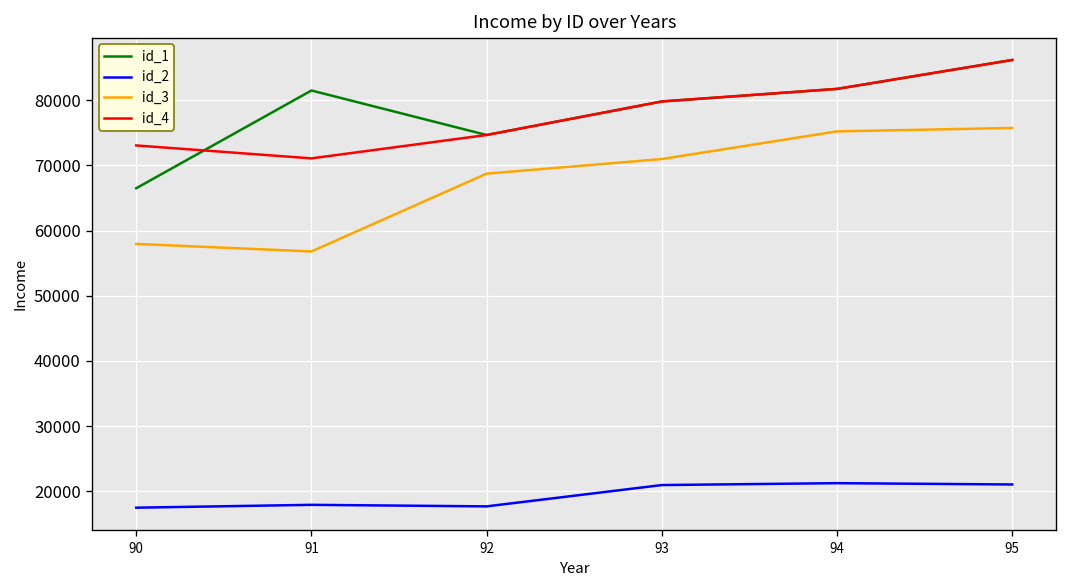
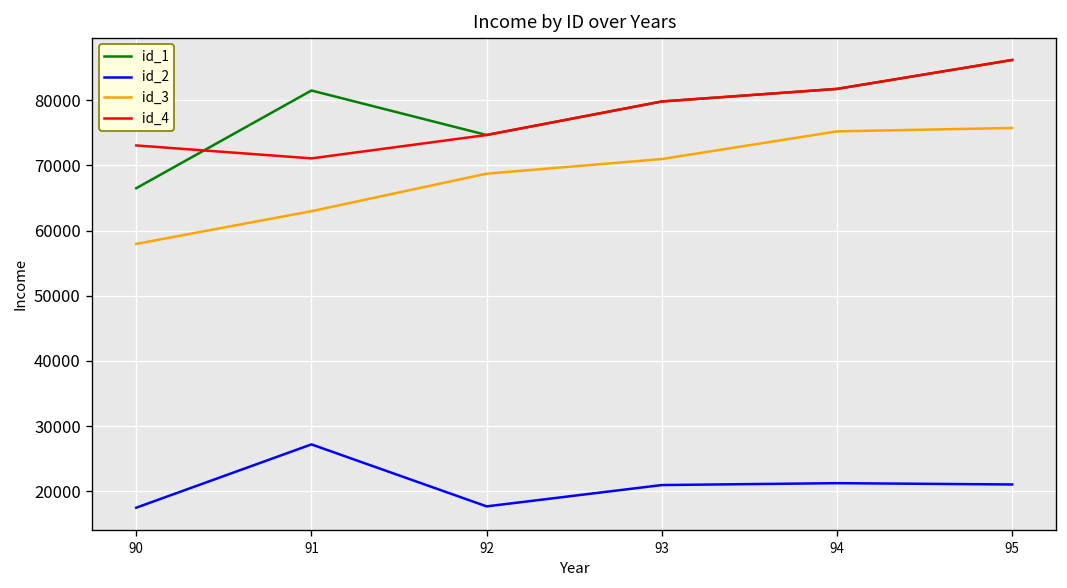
  {
    "id_1": {
      "90": 66000,
      "91": 81000
    },
    "id_2": {
      "90": 18000,
-     "91": 18000,
+     "91": 27000,
      "92": 18000,
      "93": 21000,
      "94": 21000,
      "95": 21000
    },
    "id_3": {
      "90": 58000,
-     "91": 57000,
+     "91": 63000,
      "92": 69000,
      "93": 71000,
      "94": 75000,
      "95": 76000
    },
    "id_4": {
      "90": 73000,
      "91": 71000
    }
  }
